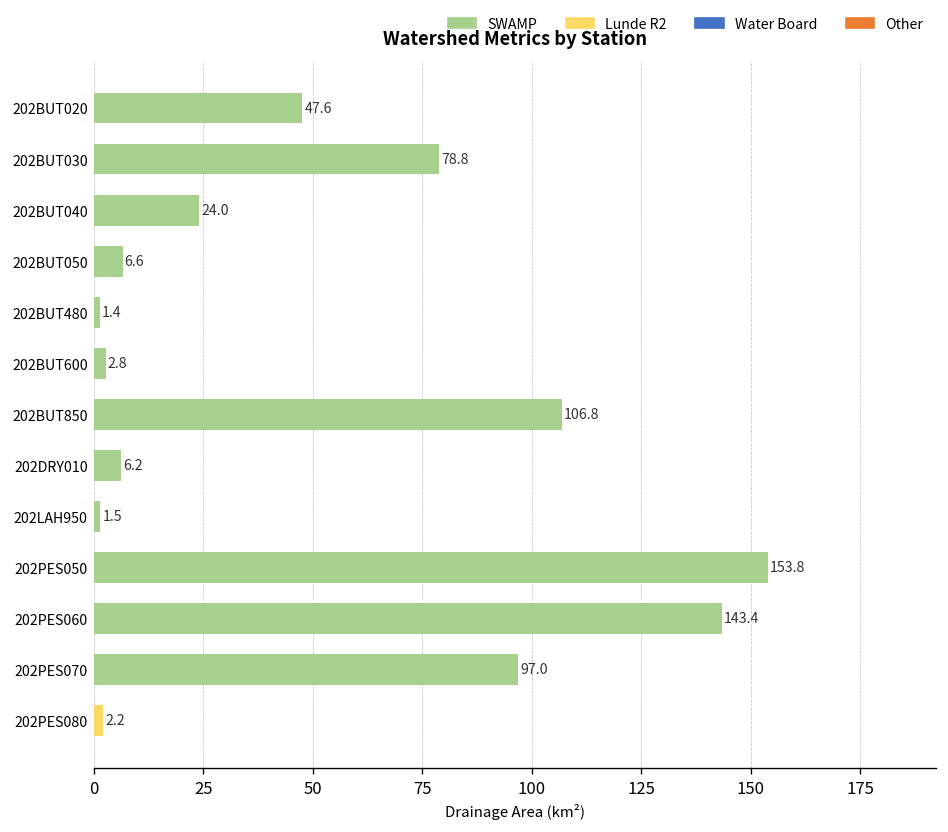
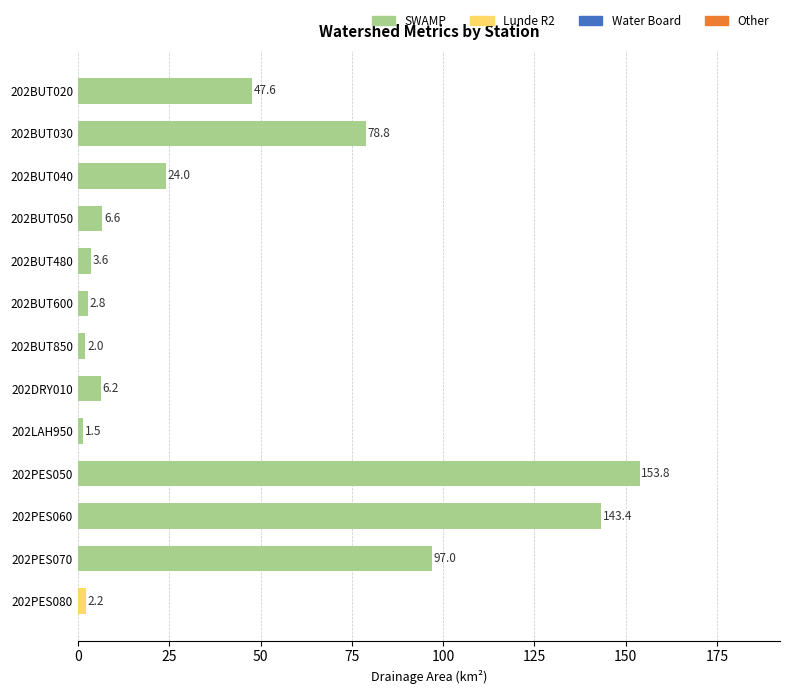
  {
    "202BUT020": 47.6,
    "202BUT030": 78.8,
    "202BUT040": 24.0,
    "202BUT050": 6.6,
-   "202BUT480": 1.4,
+   "202BUT480": 3.6,
    "202BUT600": 2.8,
-   "202BUT850": 106.8,
+   "202BUT850": 2.0,
    "202DRY010": 6.2,
    "202LAH950": 1.5,
    "202PES050": 153.8,
    "202PES060": 143.4,
    "202PES070": 97.0,
    "202PES080": 2.2
  }
